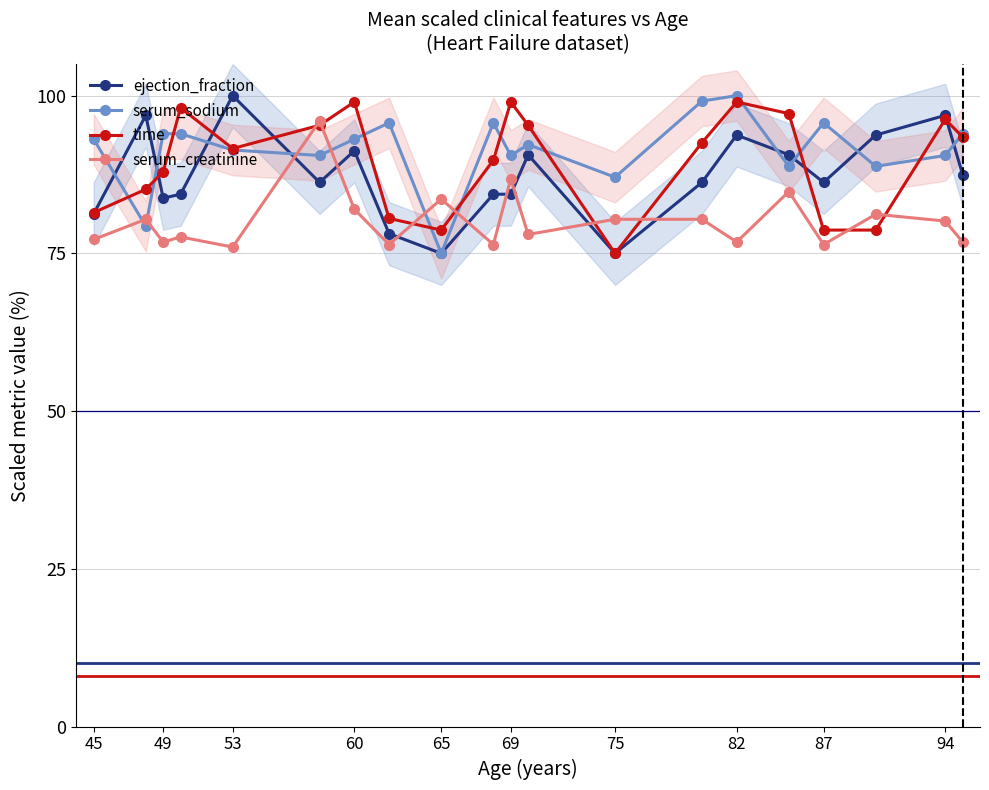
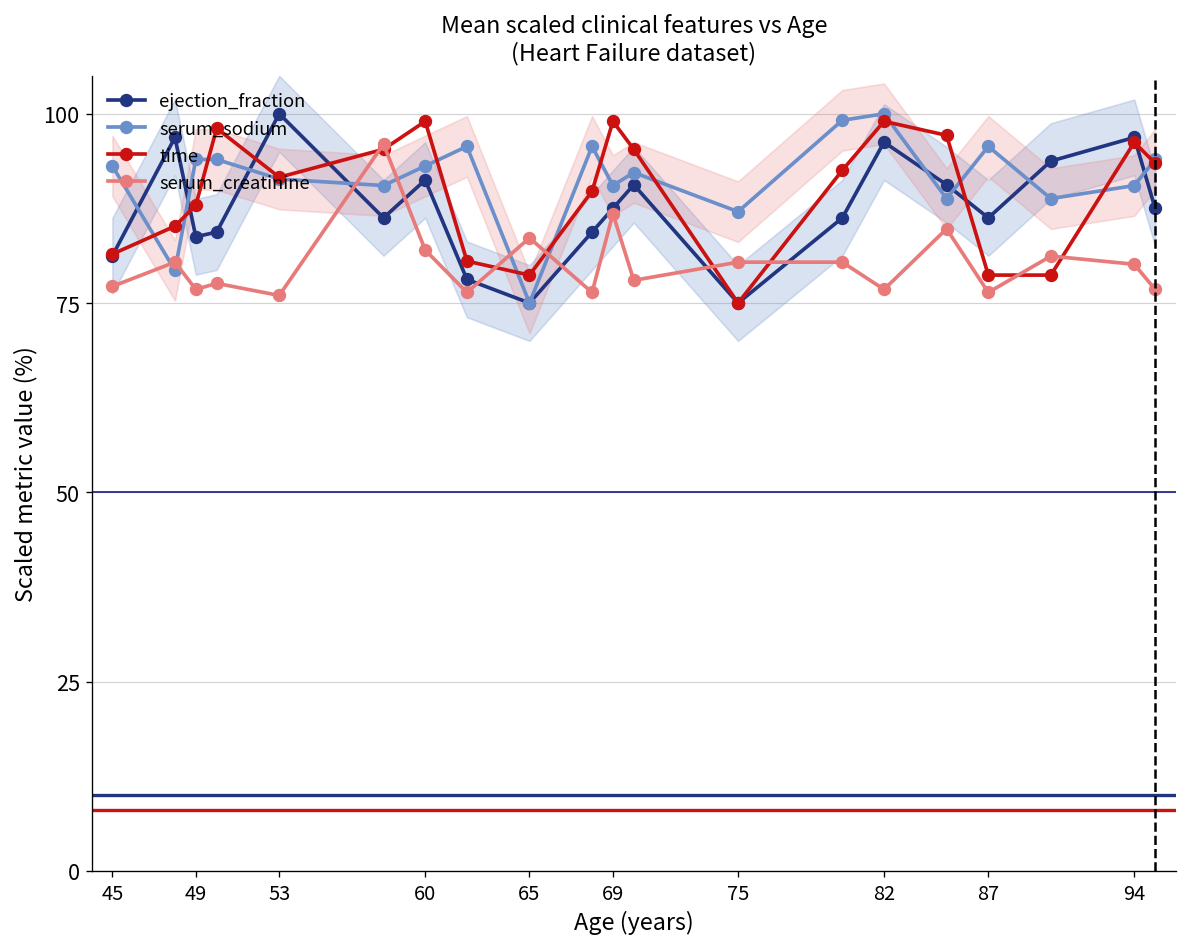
  {
    "ejection_fraction": {
      "49": 84,
      "53": 100,
      "60": 91,
-     "69": 84,
-     "82": 94,
+     "69": 88,
+     "82": 96,
      "87": 86,
      "94": 97
    },
    "time": {
      "49": 88,
      "60": 99,
      "69": 99,
      "87": 79,
      "94": 96
    }
  }
